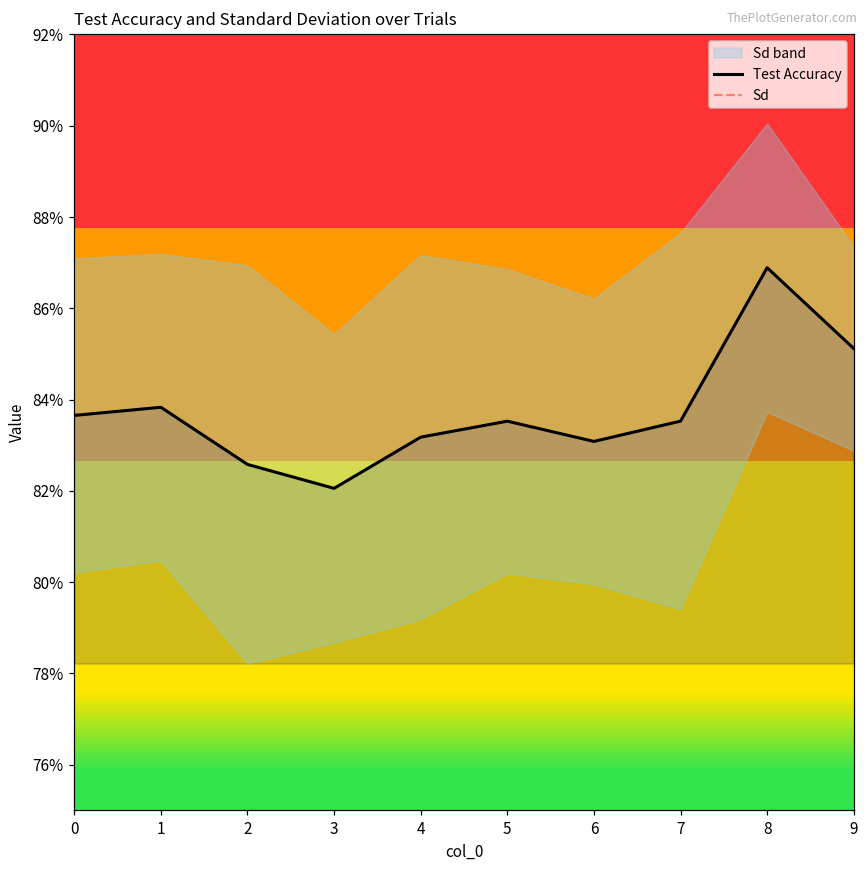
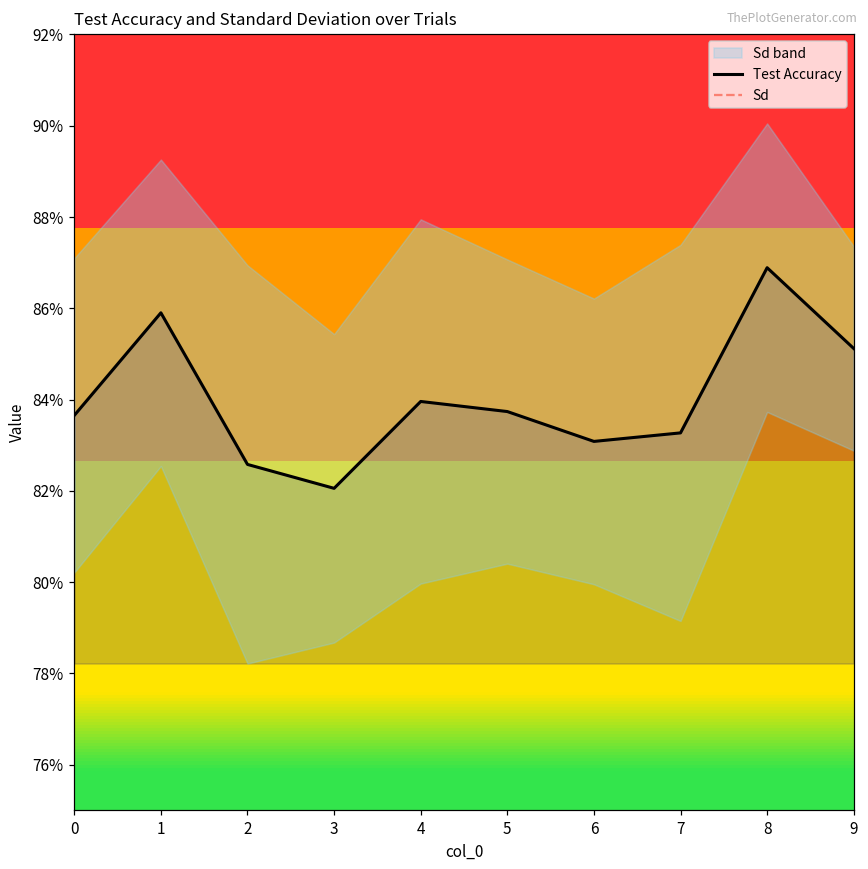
  {
    "Test Accuracy": {
      "0": "83.7%",
-     "1": "83.8%",
+     "1": "85.9%",
      "2": "82.6%",
      "3": "82.1%",
-     "4": "83.2%",
-     "5": "83.5%",
+     "4": "84.0%",
+     "5": "83.7%",
      "6": "83.1%",
-     "7": "83.5%",
+     "7": "83.3%",
      "8": "86.9%",
      "9": "85.1%"
    }
  }
